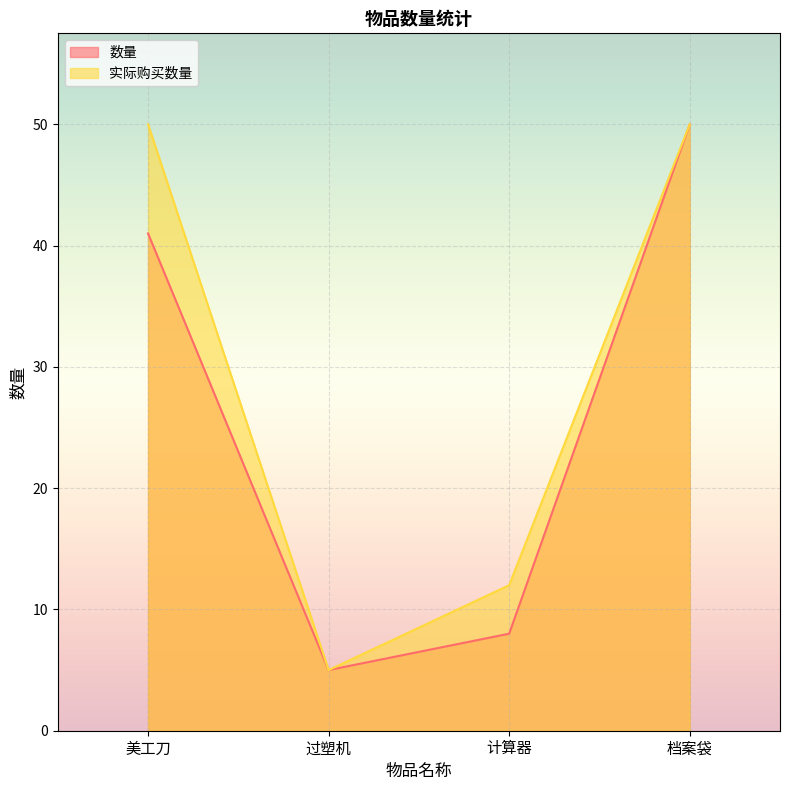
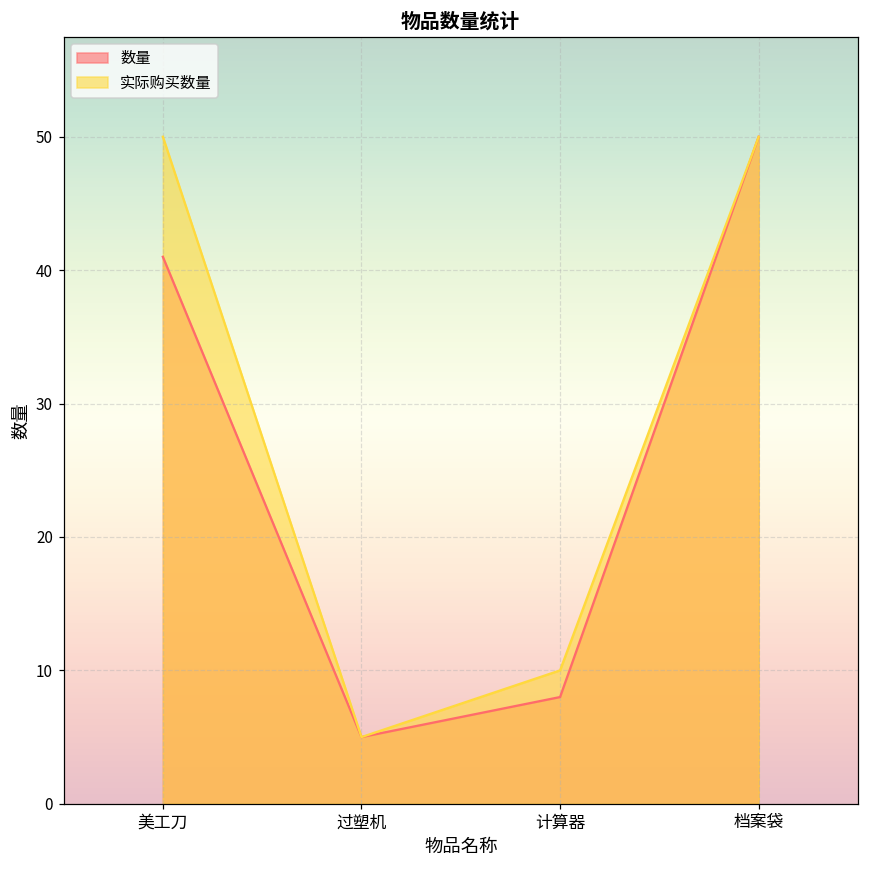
  {
    "数量": {
      "美工刀": 41,
      "计算器": 8
    },
    "实际购买数量": {
      "美工刀": 50,
-     "计算器": 12
+     "计算器": 10
    }
  }
